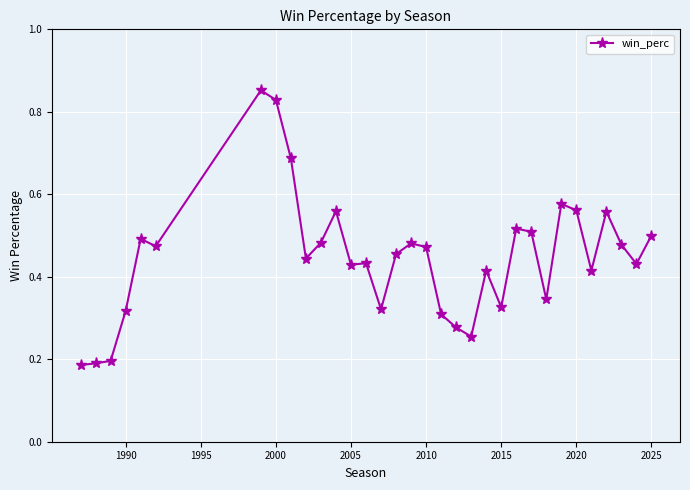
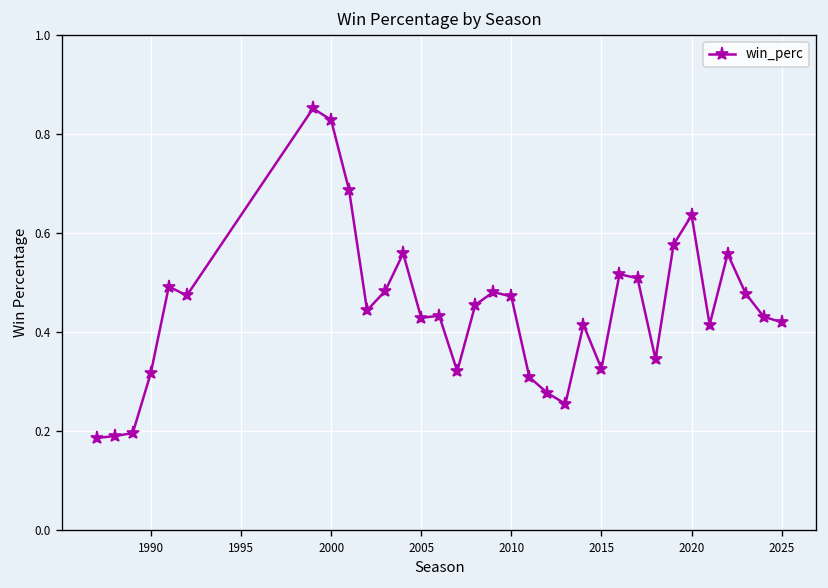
  {
    "1990": 0.32,
    "2000": 0.83,
    "2005": 0.43,
    "2010": 0.47,
    "2015": 0.33,
-   "2020": 0.56,
-   "2025": 0.50
+   "2020": 0.64,
+   "2025": 0.42
  }
